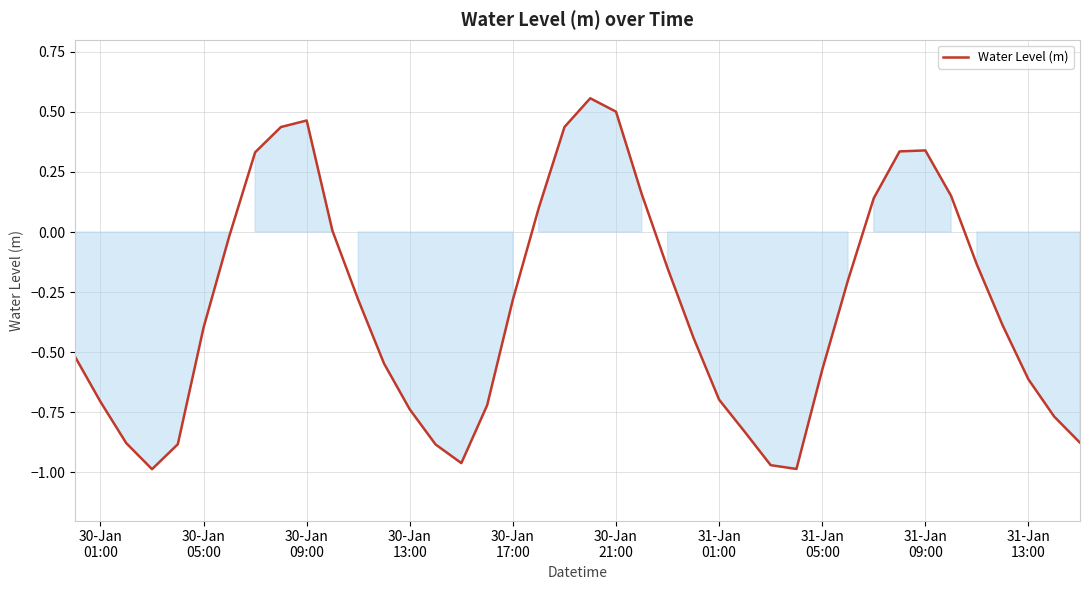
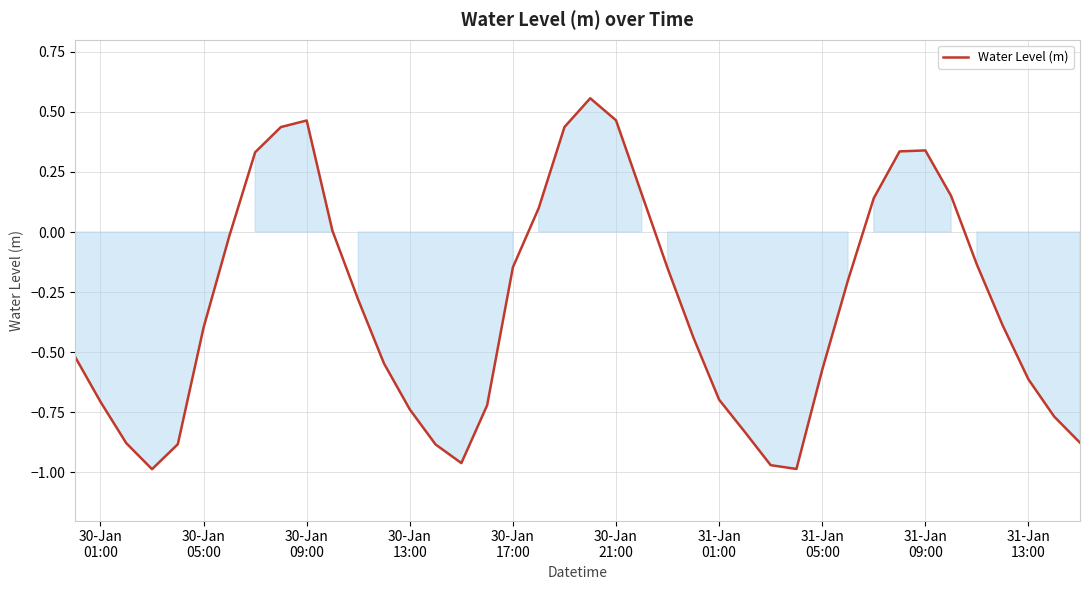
  {
    "30-Jan 01:00": -0.71,
    "30-Jan 05:00": -0.40,
    "30-Jan 09:00": 0.46,
    "30-Jan 13:00": -0.74,
-   "30-Jan 17:00": -0.28,
-   "30-Jan 21:00": 0.50,
+   "30-Jan 17:00": -0.15,
+   "30-Jan 21:00": 0.46,
    "31-Jan 01:00": -0.70,
    "31-Jan 05:00": -0.57,
    "31-Jan 09:00": 0.34,
    "31-Jan 13:00": -0.61
  }
